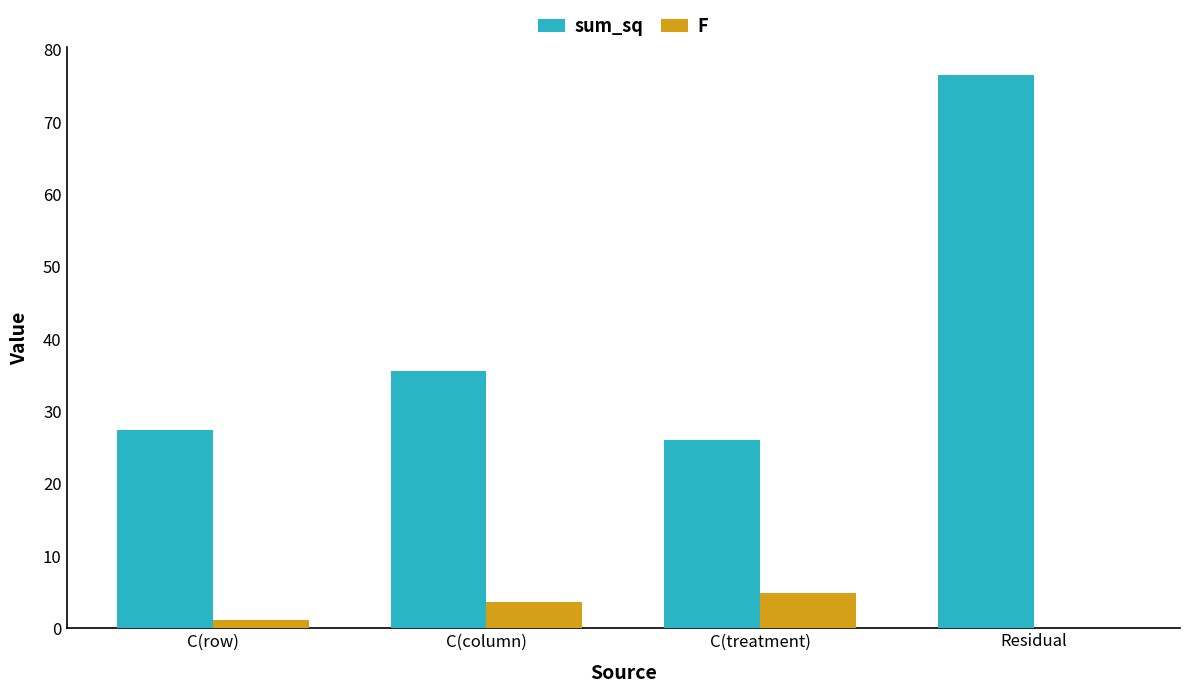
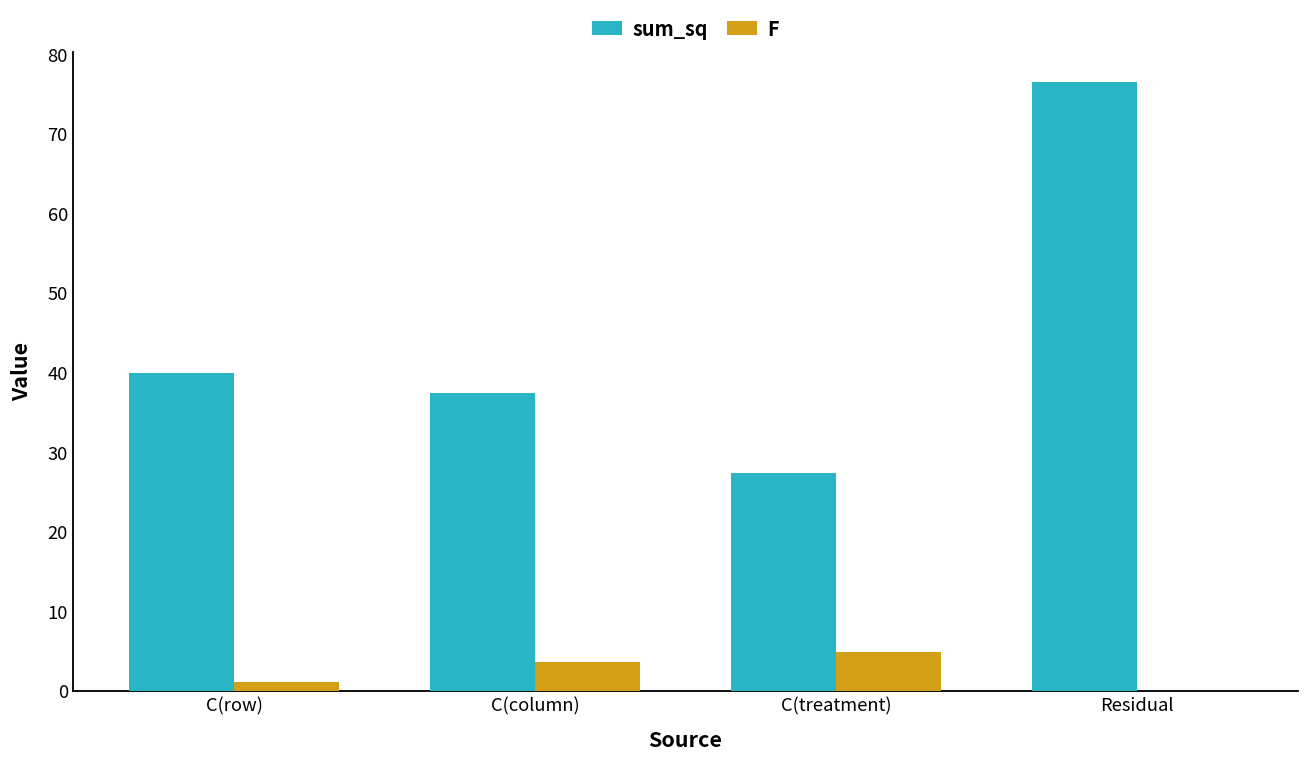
  {
    "sum_sq": {
-     "C(row)": 27,
-     "C(column)": 35,
-     "C(treatment)": 26,
+     "C(row)": 40,
+     "C(column)": 37,
+     "C(treatment)": 27,
      "Residual": 76
    },
    "F": {
      "C(row)": 1,
      "C(column)": 4,
      "C(treatment)": 5,
      "Residual": 0
    }
  }
